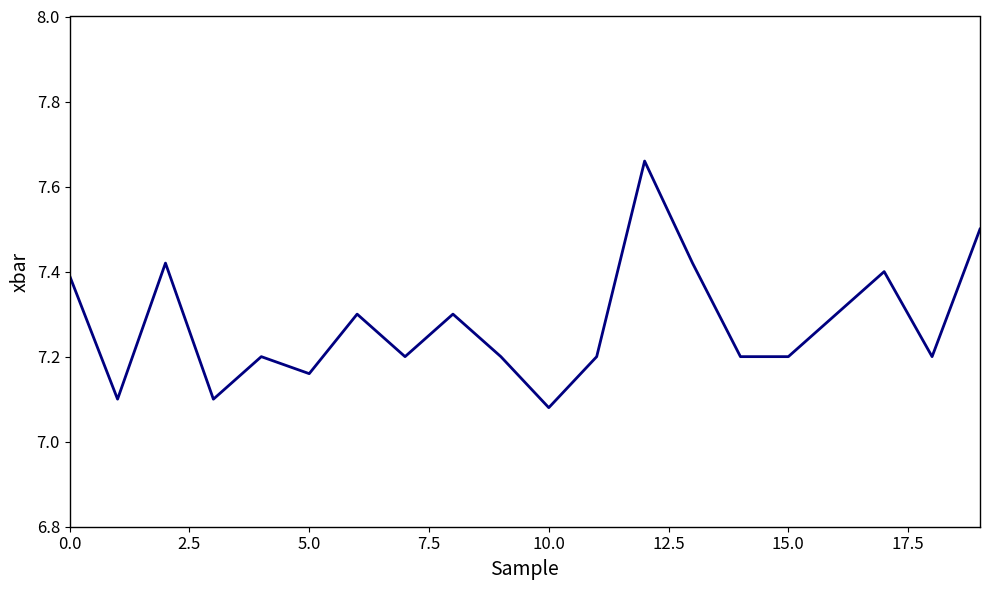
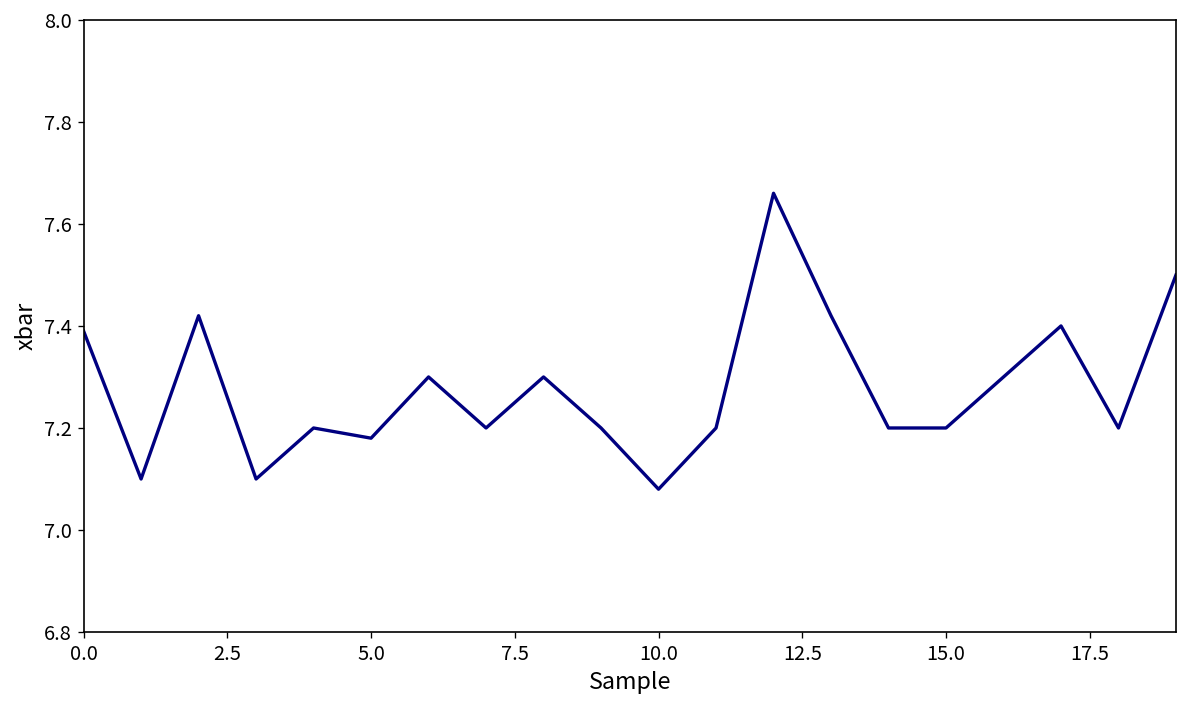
  {
    "0.0": 7.39,
-   "5.0": 7.16,
+   "5.0": 7.18,
    "10.0": 7.08,
    "15.0": 7.20
  }
